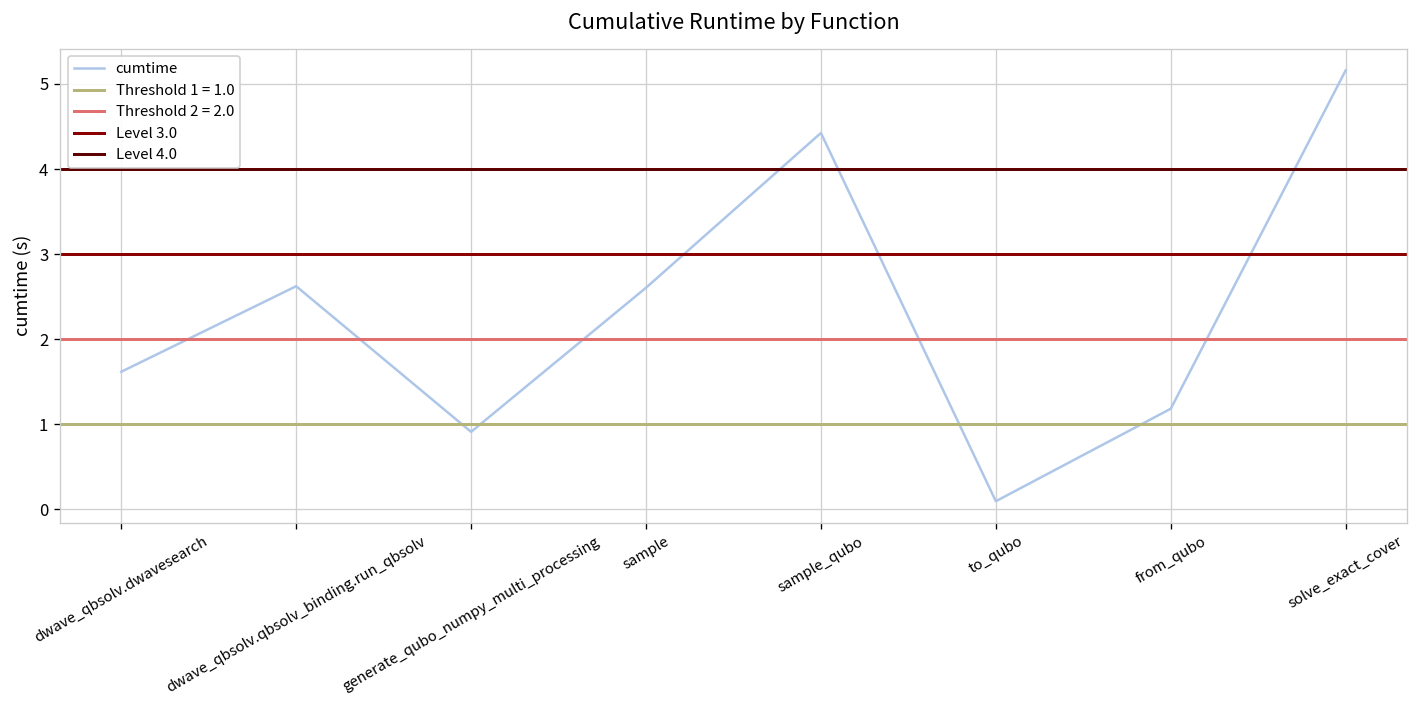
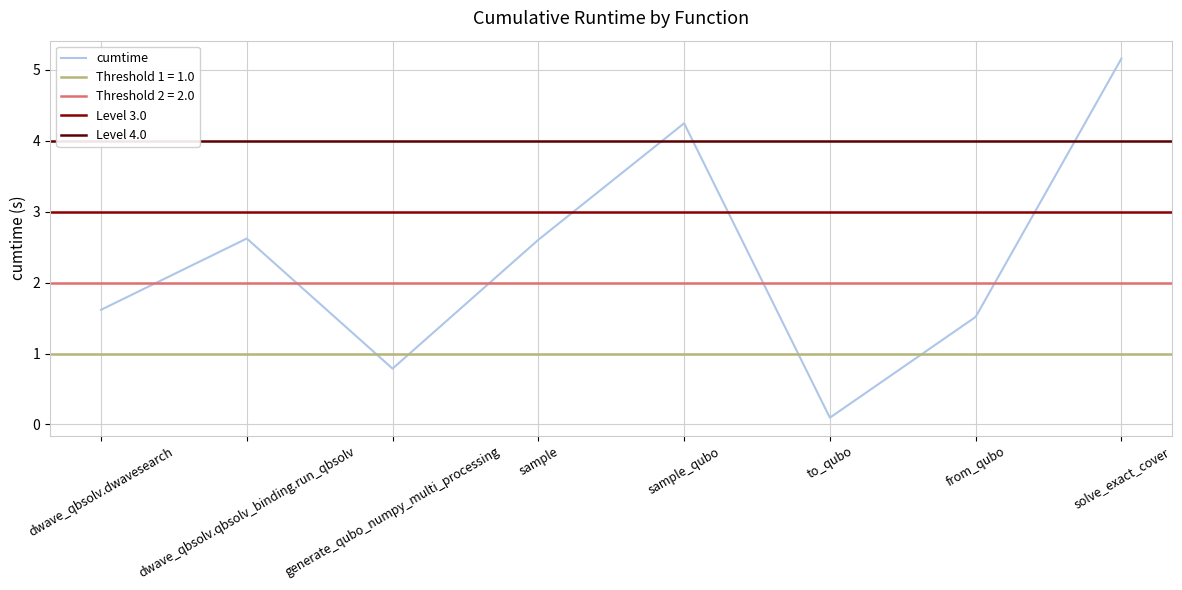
  {
    "dwave_qbsolv.dwavesearch": 1.6,
    "dwave_qbsolv.qbsolv_binding.run_qbsolv": 2.6,
-   "generate_qubo_numpy_multi_processing": 0.9,
+   "generate_qubo_numpy_multi_processing": 0.8,
    "sample": 2.6,
-   "sample_qubo": 4.4,
+   "sample_qubo": 4.2,
    "to_qubo": 0.1,
-   "from_qubo": 1.2,
+   "from_qubo": 1.5,
    "solve_exact_cover": 5.2
  }
